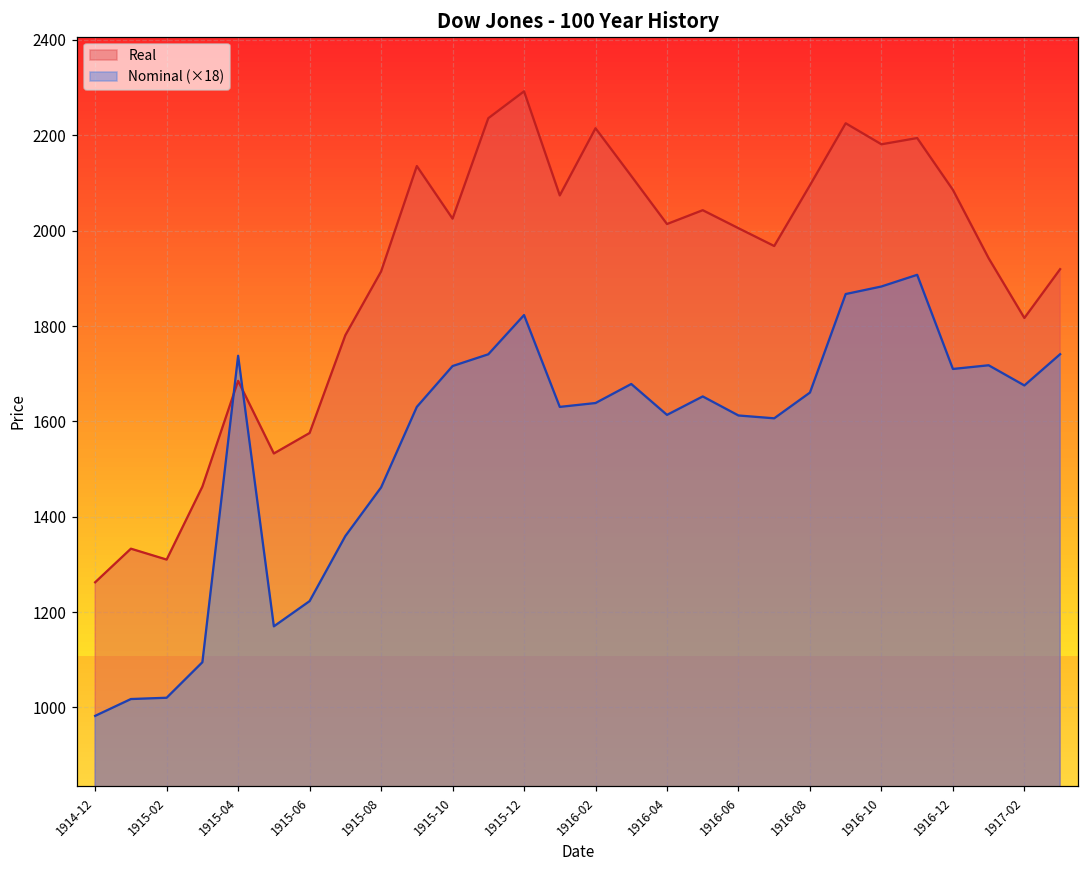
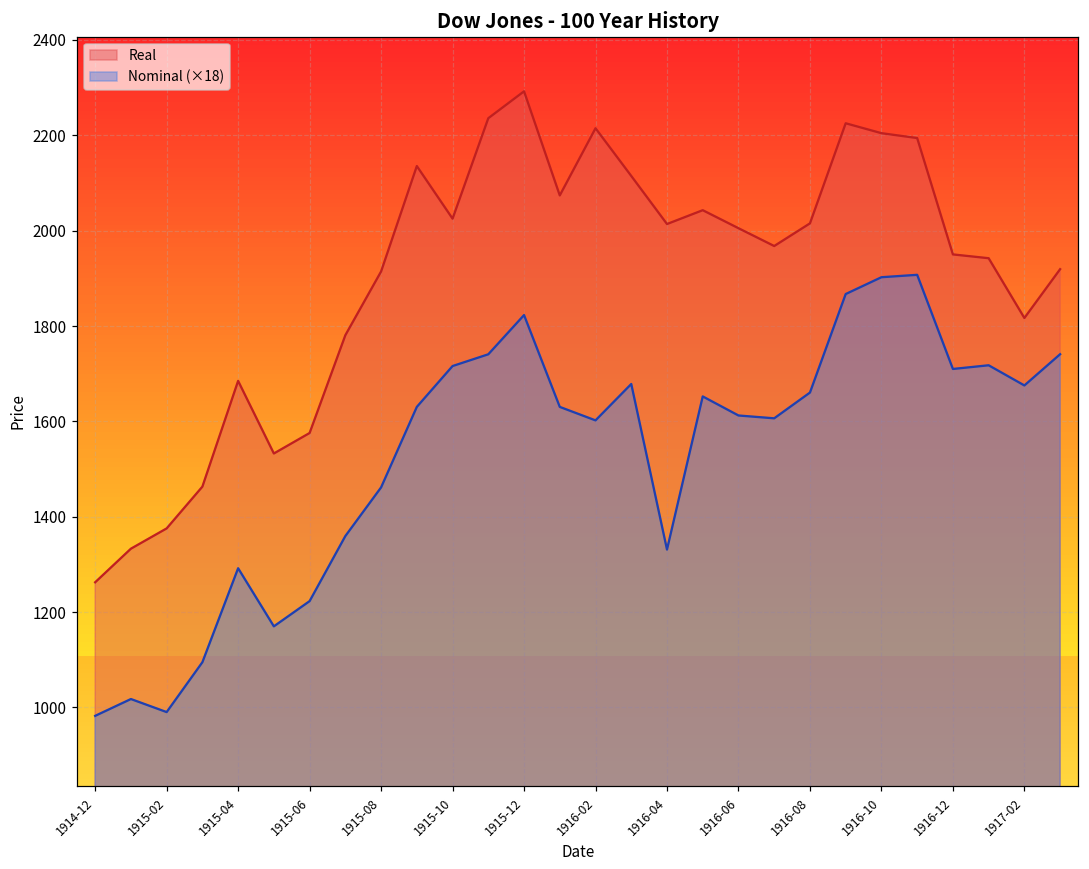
  {
    "Real": {
      "1914-12": 1260,
-     "1915-02": 1310,
+     "1915-02": 1380,
      "1915-04": 1690,
      "1915-06": 1580,
      "1915-08": 1910,
      "1915-10": 2030,
      "1915-12": 2290,
      "1916-02": 2210,
      "1916-04": 2010,
      "1916-06": 2010,
-     "1916-08": 2100,
-     "1916-10": 2180,
-     "1916-12": 2090,
+     "1916-08": 2020,
+     "1916-10": 2200,
+     "1916-12": 1950,
      "1917-02": 1820
    },
    "Nominal (×18)": {
      "1914-12": 980,
-     "1915-02": 1020,
-     "1915-04": 1740,
+     "1915-02": 990,
+     "1915-04": 1290,
      "1915-06": 1220,
      "1915-08": 1460,
      "1915-10": 1720,
      "1915-12": 1820,
-     "1916-02": 1640,
-     "1916-04": 1610,
+     "1916-02": 1600,
+     "1916-04": 1330,
      "1916-06": 1610,
      "1916-08": 1660,
-     "1916-10": 1880,
+     "1916-10": 1900,
      "1916-12": 1710,
      "1917-02": 1680
    }
  }
